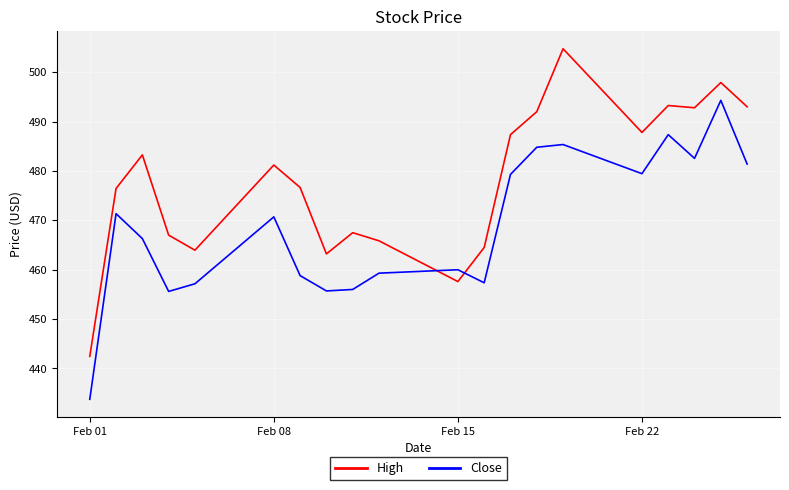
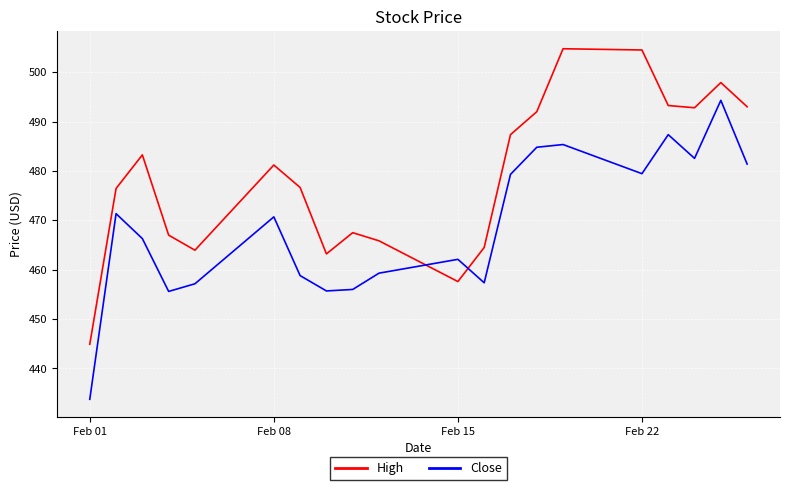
  {
    "High": {
-     "Feb 01": 442,
+     "Feb 01": 445,
      "Feb 08": 481,
      "Feb 15": 458,
-     "Feb 22": 488
+     "Feb 22": 505
    },
    "Close": {
      "Feb 01": 434,
      "Feb 08": 471,
-     "Feb 15": 460,
+     "Feb 15": 462,
      "Feb 22": 479
    }
  }
